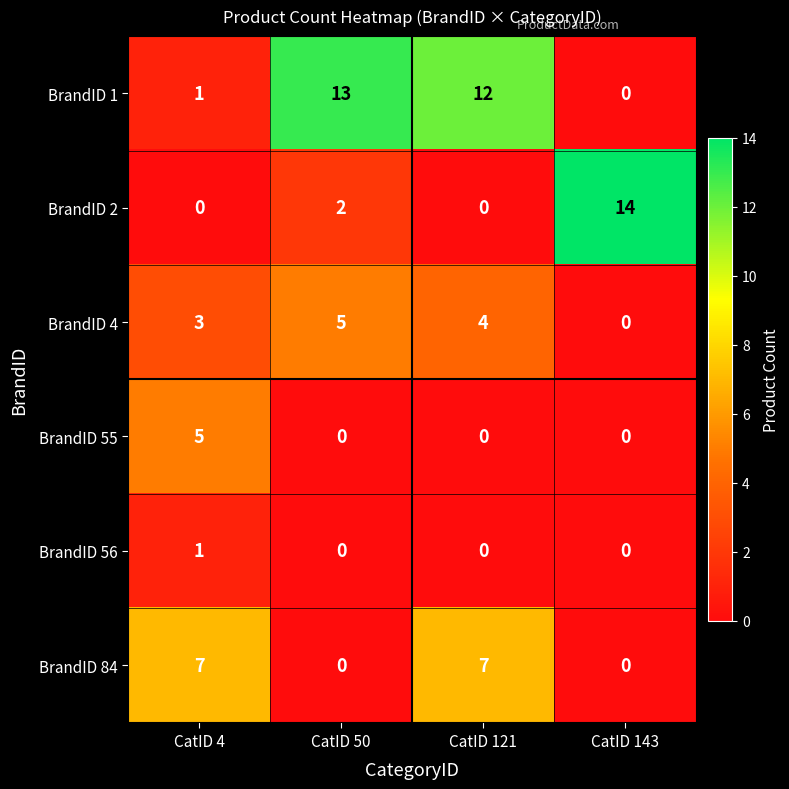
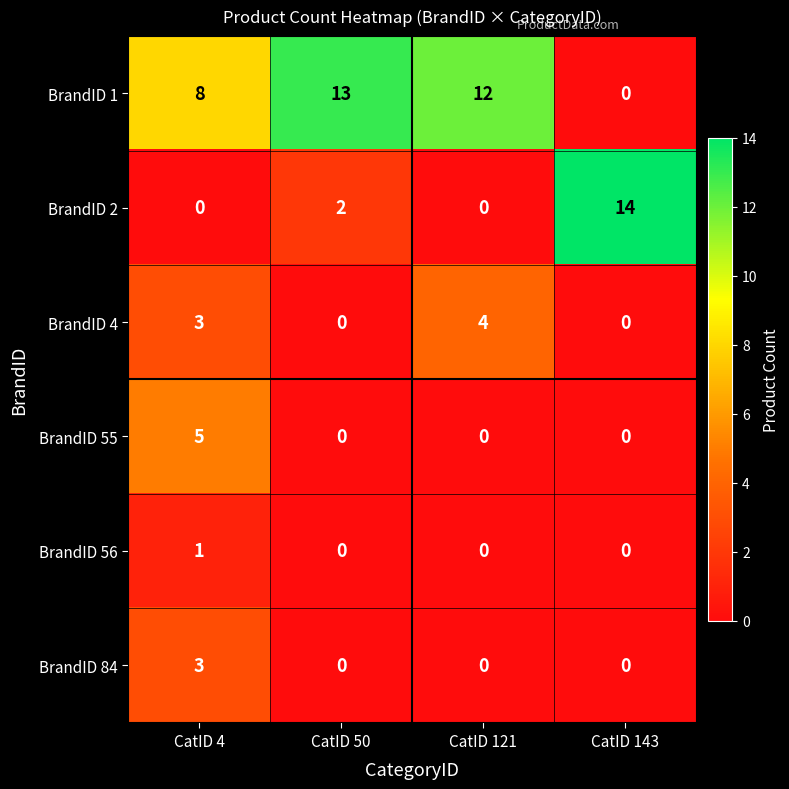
  {
    "BrandID 1": {
-     "CatID 4": 1,
+     "CatID 4": 8,
      "CatID 50": 13,
      "CatID 121": 12,
      "CatID 143": 0
    },
    "BrandID 2": {
      "CatID 4": 0,
      "CatID 50": 2,
      "CatID 121": 0,
      "CatID 143": 14
    },
    "BrandID 4": {
      "CatID 4": 3,
-     "CatID 50": 5,
+     "CatID 50": 0,
      "CatID 121": 4,
      "CatID 143": 0
    },
    "BrandID 55": {
      "CatID 4": 5,
      "CatID 50": 0,
      "CatID 121": 0,
      "CatID 143": 0
    },
    "BrandID 56": {
      "CatID 4": 1,
      "CatID 50": 0,
      "CatID 121": 0,
      "CatID 143": 0
    },
    "BrandID 84": {
-     "CatID 4": 7,
+     "CatID 4": 3,
      "CatID 50": 0,
-     "CatID 121": 7,
+     "CatID 121": 0,
      "CatID 143": 0
    }
  }
